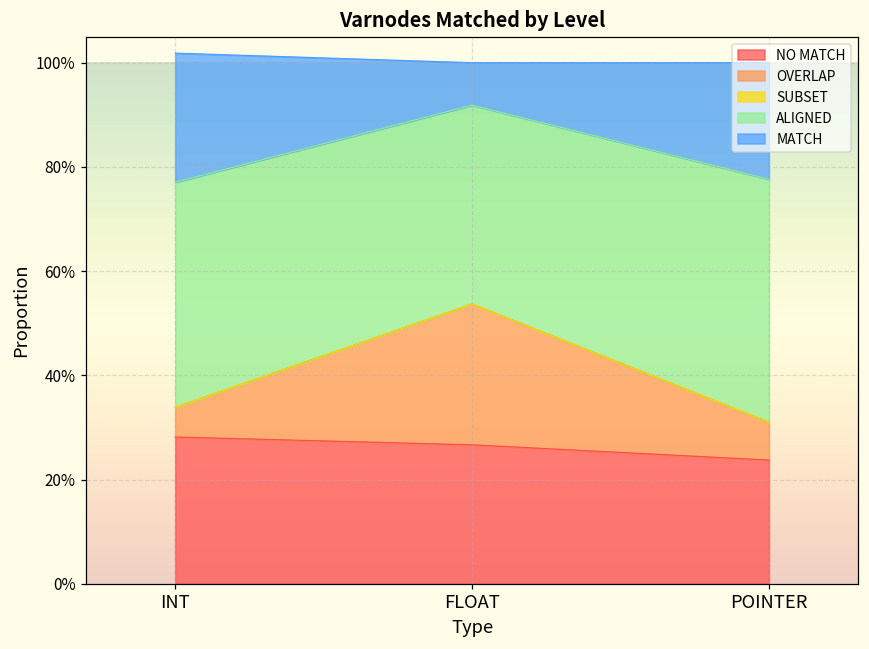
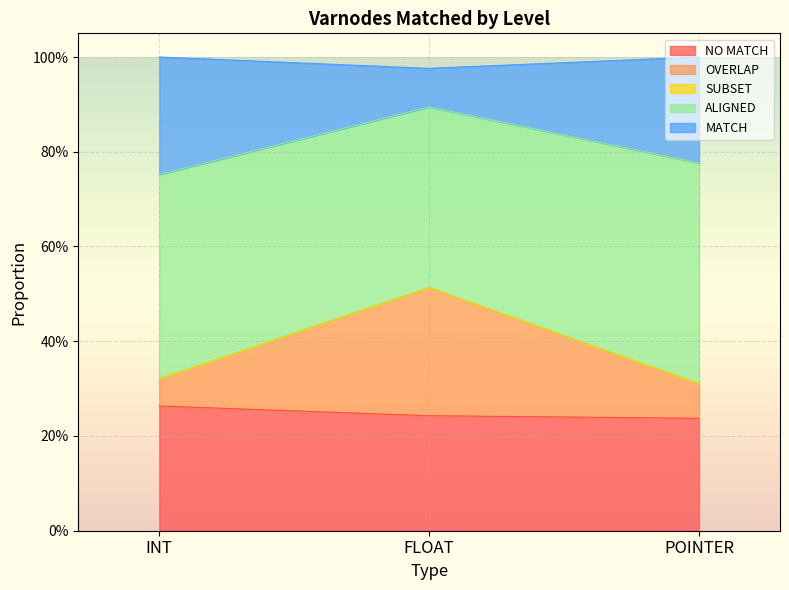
  {
    "NO MATCH": {
-     "INT": "28%",
-     "FLOAT": "27%",
+     "INT": "26%",
+     "FLOAT": "24%",
      "POINTER": "24%"
    },
    "ALIGNED": {
      "INT": "43%",
      "FLOAT": "38%",
      "POINTER": "47%"
    },
    "MATCH": {
      "INT": "25%",
      "FLOAT": "8%"
    }
  }
